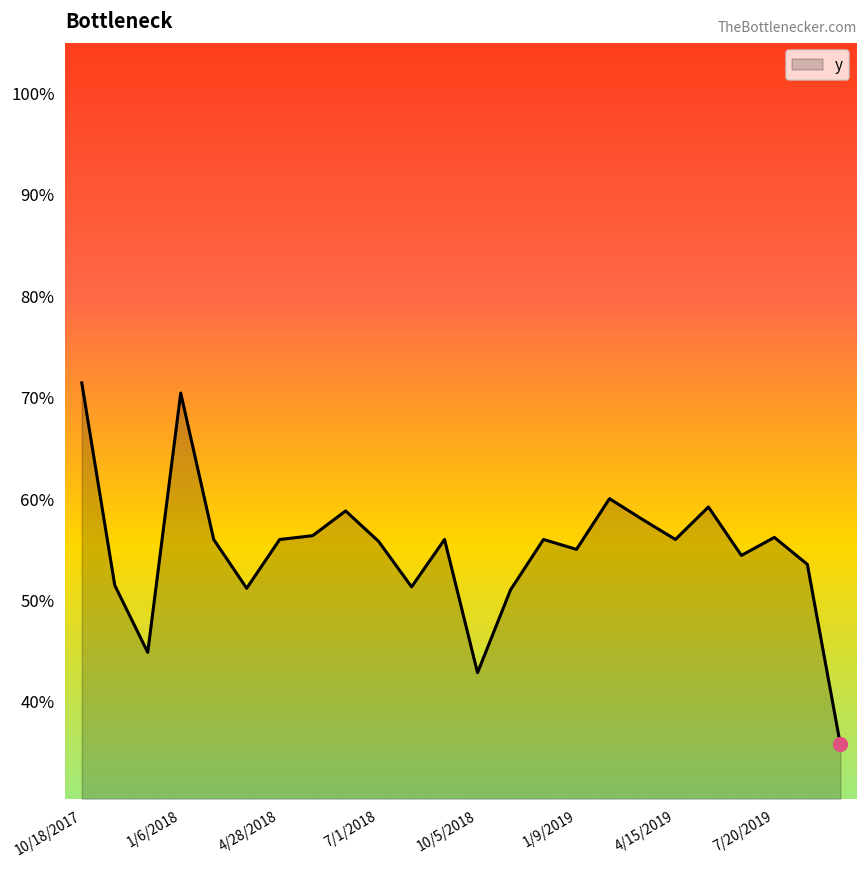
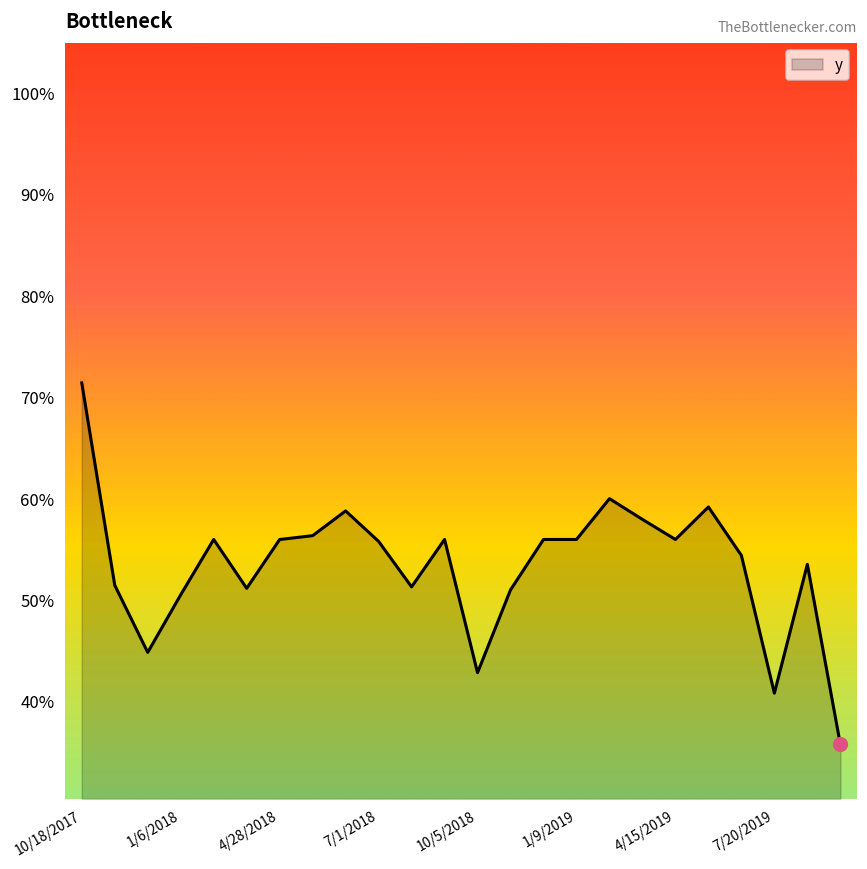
  {
    "y": {
      "10/18/2017": "71%",
-     "1/6/2018": "70%",
+     "1/6/2018": "51%",
      "4/28/2018": "56%",
      "7/1/2018": "56%",
      "10/5/2018": "43%",
-     "1/9/2019": "55%",
+     "1/9/2019": "56%",
      "4/15/2019": "56%",
-     "7/20/2019": "56%"
+     "7/20/2019": "41%"
    }
  }
